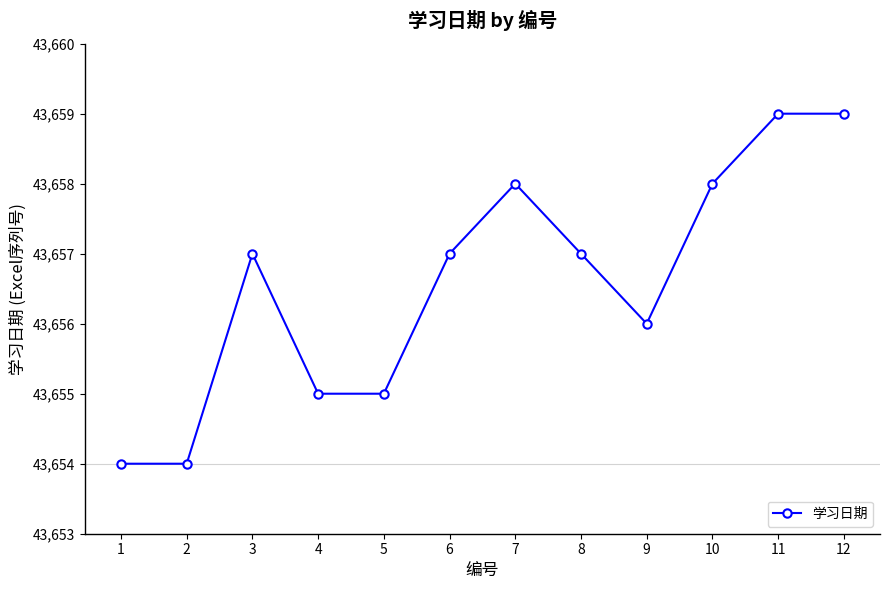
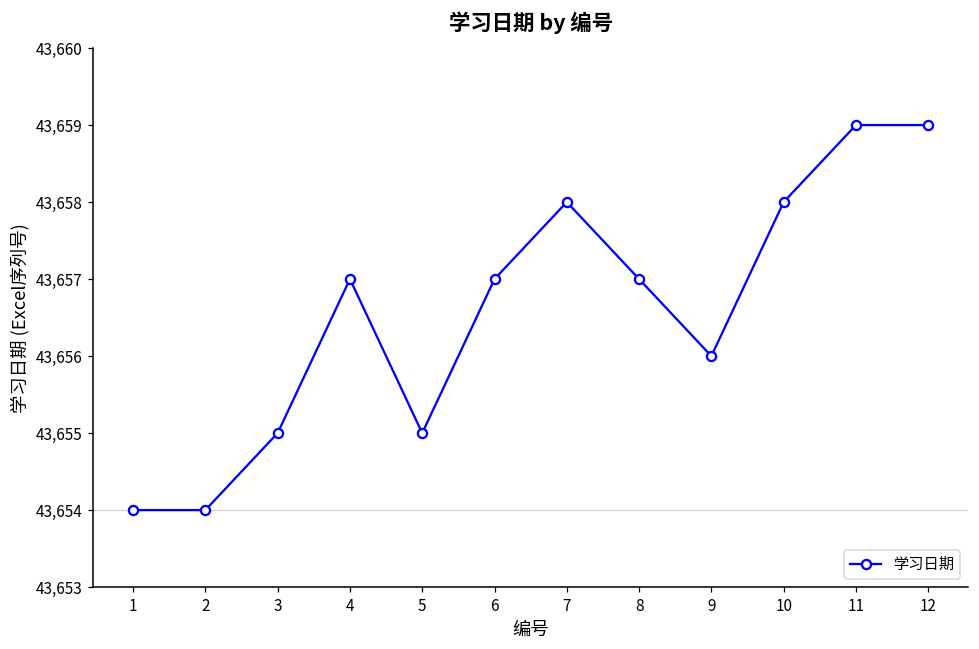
  {
    "1": "43,654",
    "2": "43,654",
-   "3": "43,657",
-   "4": "43,655",
+   "3": "43,655",
+   "4": "43,657",
    "5": "43,655",
    "6": "43,657",
    "7": "43,658",
    "8": "43,657",
    "9": "43,656",
    "10": "43,658",
    "11": "43,659",
    "12": "43,659"
  }
